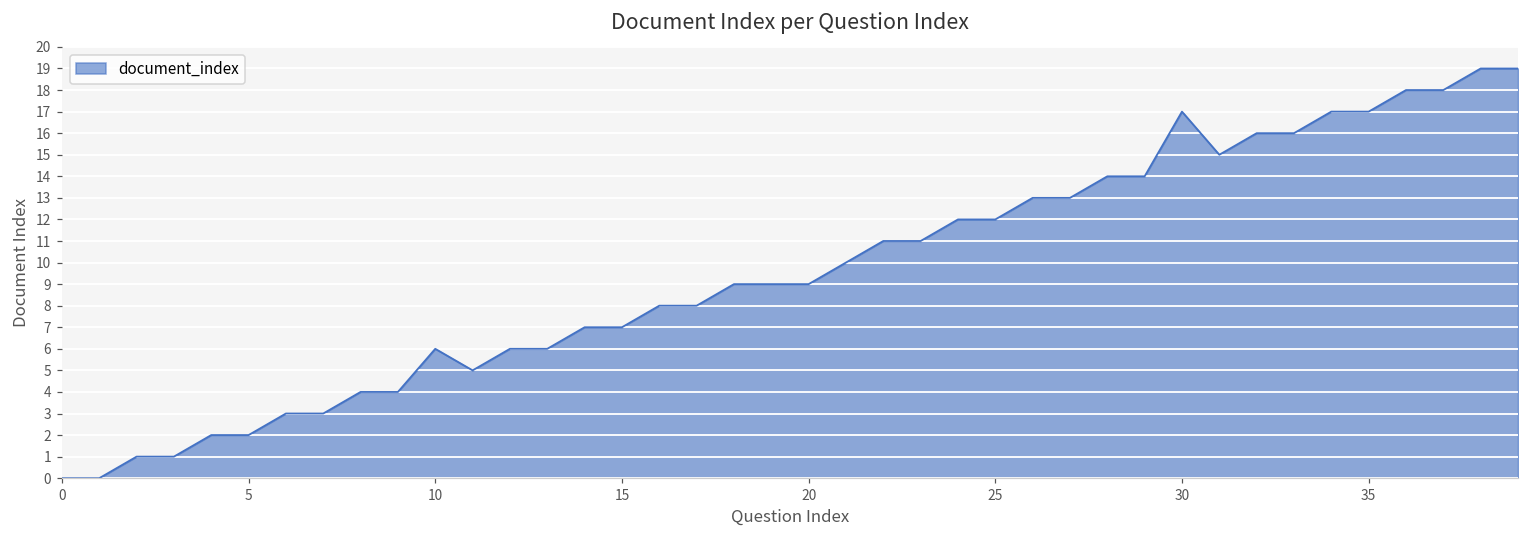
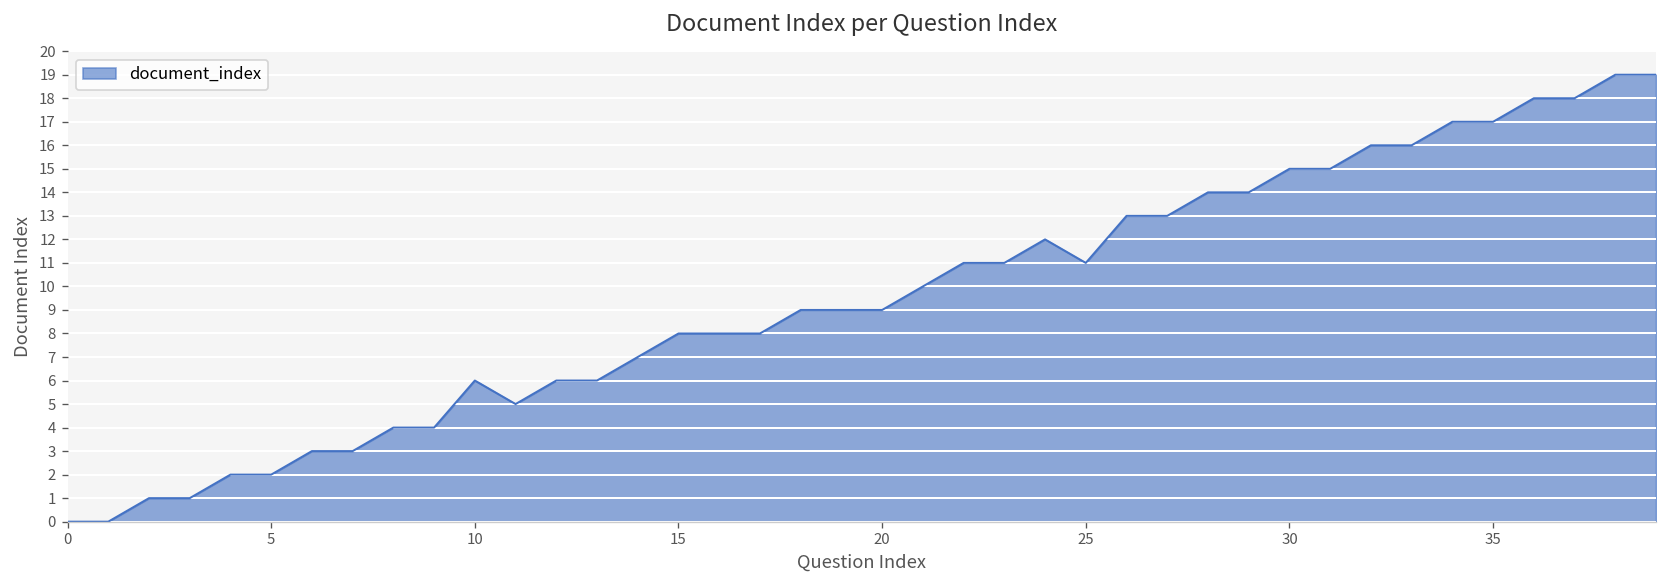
  {
    "0": 0,
    "5": 2,
    "10": 6,
-   "15": 7,
+   "15": 8,
    "20": 9,
-   "25": 12,
-   "30": 17,
+   "25": 11,
+   "30": 15,
    "35": 17
  }
